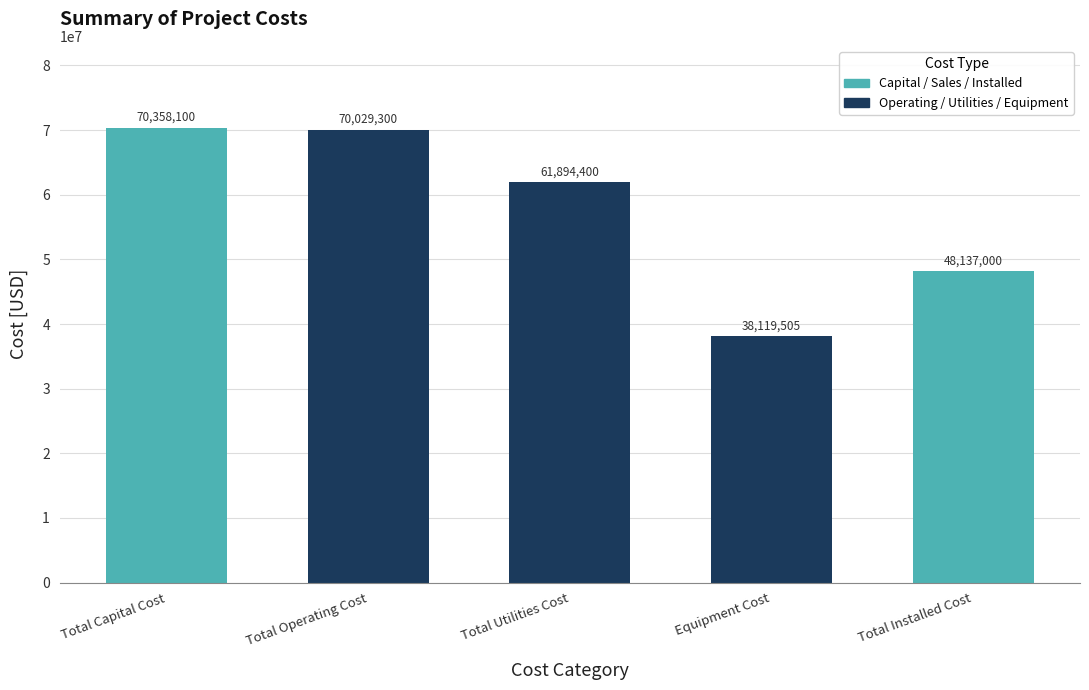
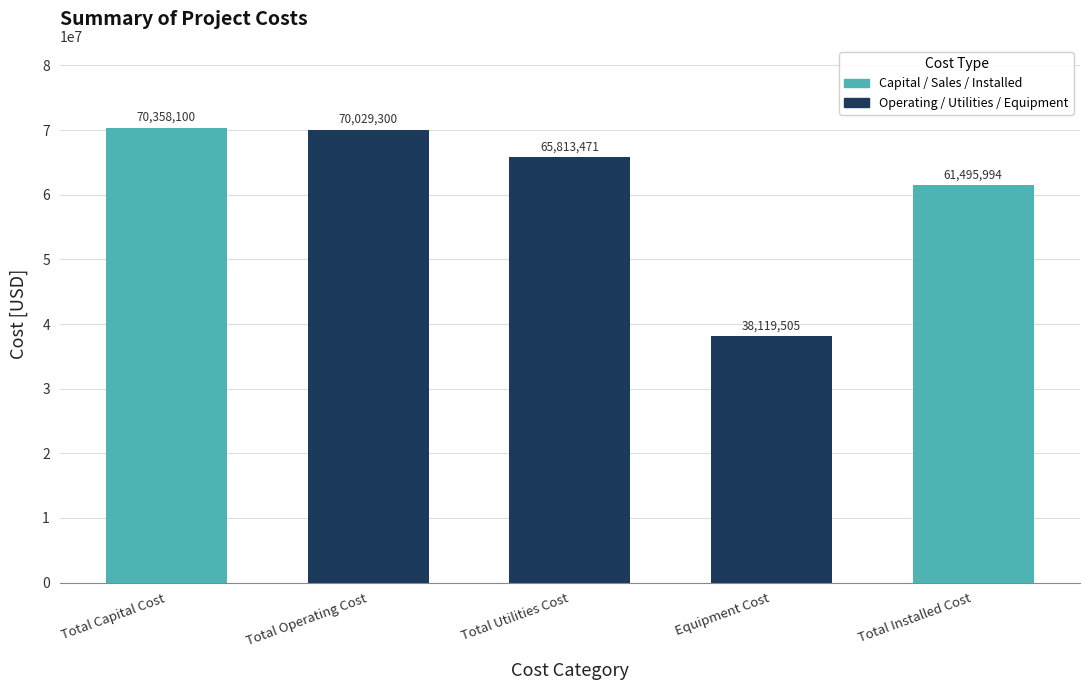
  {
    "Total Capital Cost": "70,358,100",
    "Total Operating Cost": "70,029,300",
-   "Total Utilities Cost": "61,894,400",
+   "Total Utilities Cost": "65,813,471",
    "Equipment Cost": "38,119,505",
-   "Total Installed Cost": "48,137,000"
+   "Total Installed Cost": "61,495,994"
  }
